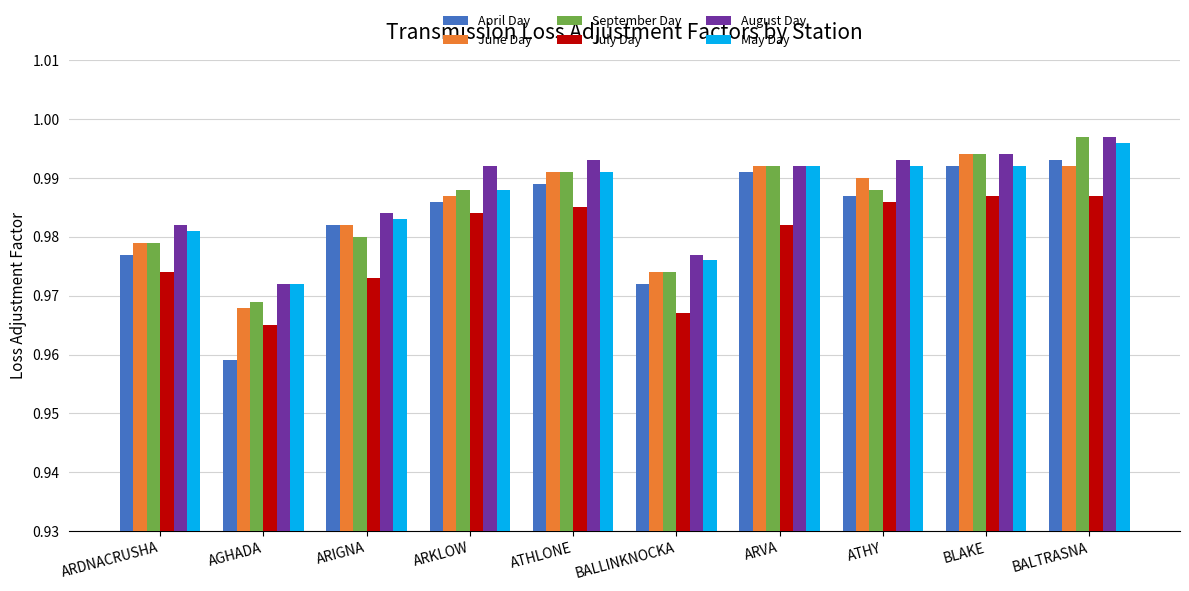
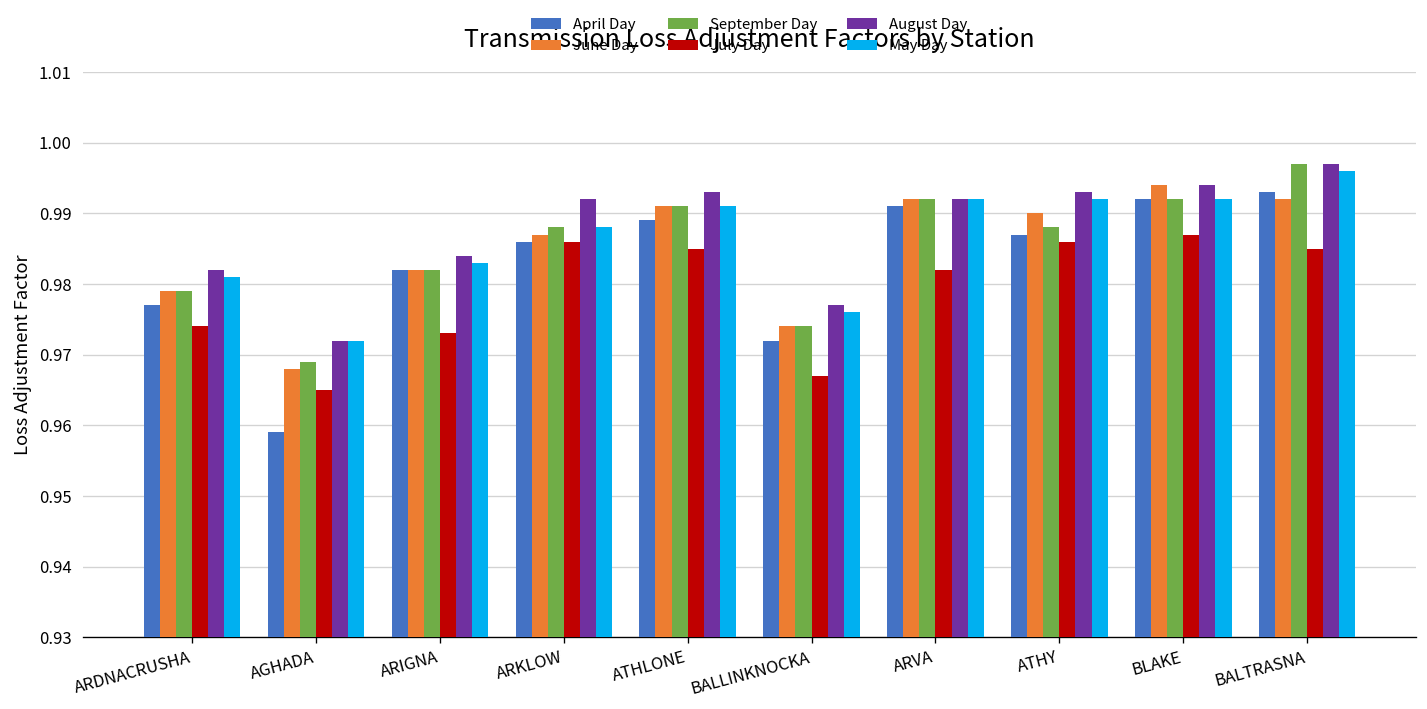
  {
    "April Day": {
      "ARDNACRUSHA": 0.977,
      "AGHADA": 0.959,
      "ARIGNA": 0.982,
      "ARKLOW": 0.986,
      "ATHLONE": 0.989,
      "BALLINKNOCKA": 0.972,
      "ARVA": 0.991,
      "ATHY": 0.987,
      "BLAKE": 0.992,
      "BALTRASNA": 0.993
    },
    "June Day": {
      "ARDNACRUSHA": 0.979,
      "AGHADA": 0.968,
      "ARIGNA": 0.982,
      "ARKLOW": 0.987,
      "ATHLONE": 0.991,
      "BALLINKNOCKA": 0.974,
      "ARVA": 0.992,
      "ATHY": 0.990,
      "BLAKE": 0.994,
      "BALTRASNA": 0.992
    },
    "September Day": {
      "ARDNACRUSHA": 0.979,
      "AGHADA": 0.969,
-     "ARIGNA": 0.980,
+     "ARIGNA": 0.982,
      "ARKLOW": 0.988,
      "ATHLONE": 0.991,
      "BALLINKNOCKA": 0.974,
      "ARVA": 0.992,
      "ATHY": 0.988,
-     "BLAKE": 0.994,
+     "BLAKE": 0.992,
      "BALTRASNA": 0.997
    },
    "July Day": {
      "ARDNACRUSHA": 0.974,
      "AGHADA": 0.965,
      "ARIGNA": 0.973,
-     "ARKLOW": 0.984,
+     "ARKLOW": 0.986,
      "ATHLONE": 0.985,
      "BALLINKNOCKA": 0.967,
      "ARVA": 0.982,
      "ATHY": 0.986,
      "BLAKE": 0.987,
-     "BALTRASNA": 0.987
+     "BALTRASNA": 0.985
    },
    "August Day": {
      "ARDNACRUSHA": 0.982,
      "AGHADA": 0.972,
      "ARIGNA": 0.984,
      "ARKLOW": 0.992,
      "ATHLONE": 0.993,
      "BALLINKNOCKA": 0.977,
      "ARVA": 0.992,
      "ATHY": 0.993,
      "BLAKE": 0.994,
      "BALTRASNA": 0.997
    },
    "May Day": {
      "ARDNACRUSHA": 0.981,
      "AGHADA": 0.972,
      "ARIGNA": 0.983,
      "ARKLOW": 0.988,
      "ATHLONE": 0.991,
      "BALLINKNOCKA": 0.976,
      "ARVA": 0.992,
      "ATHY": 0.992,
      "BLAKE": 0.992,
      "BALTRASNA": 0.996
    }
  }
